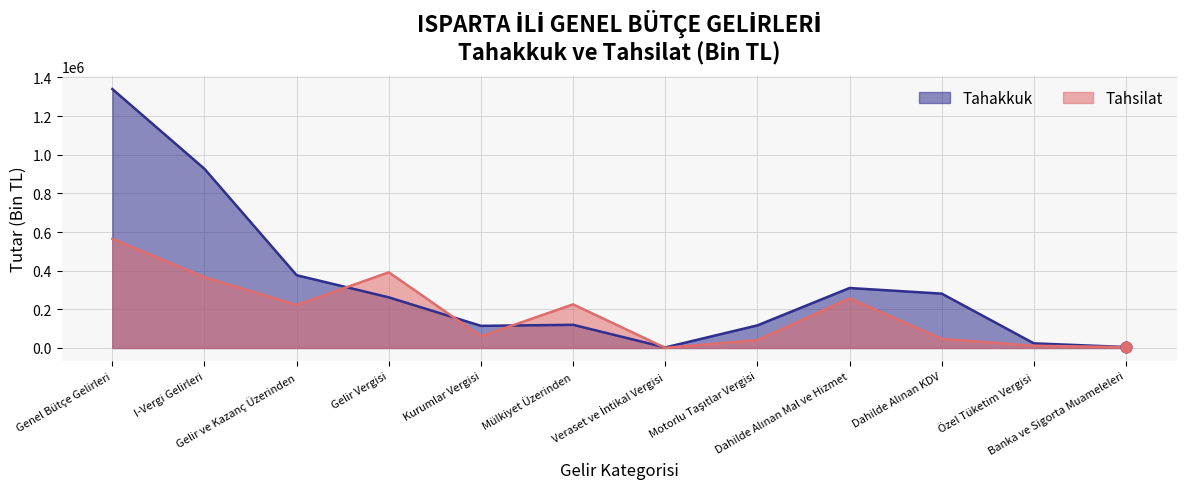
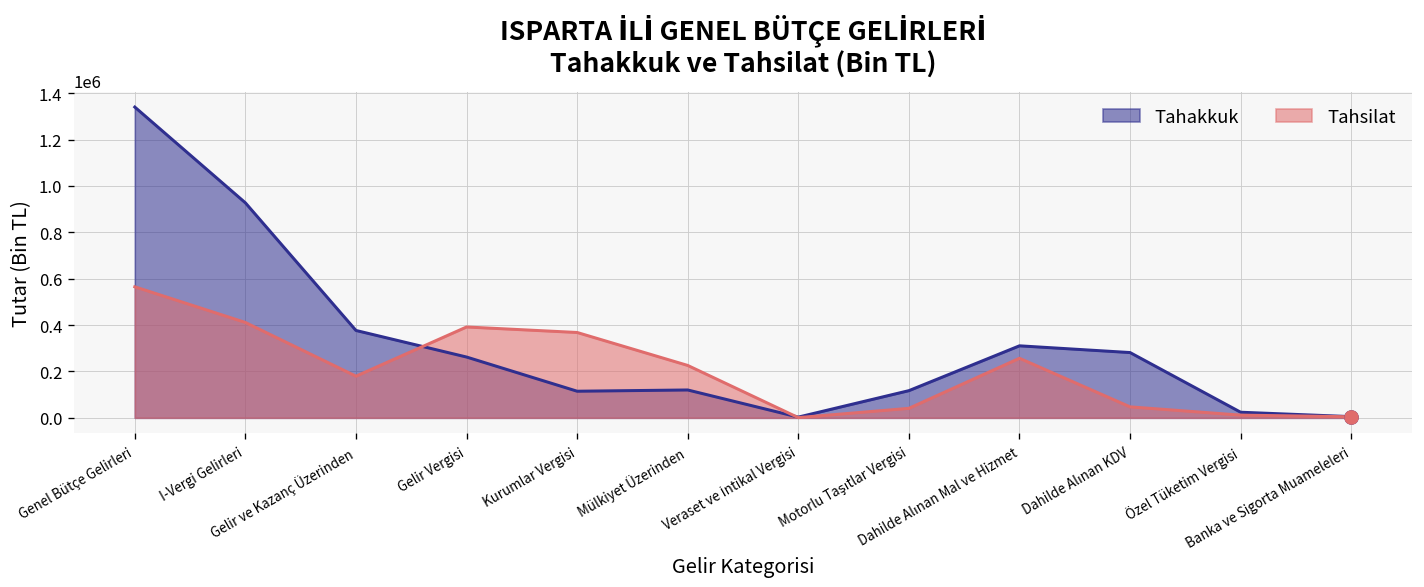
  {
    "Tahsilat": {
      "Genel Bütçe Gelirleri": 560000,
-     "I-Vergi Gelirleri": 370000,
-     "Gelir ve Kazanç Üzerinden": 220000,
+     "I-Vergi Gelirleri": 410000,
+     "Gelir ve Kazanç Üzerinden": 180000,
      "Gelir Vergisi": 390000,
-     "Kurumlar Vergisi": 60000,
+     "Kurumlar Vergisi": 370000,
      "Mülkiyet Üzerinden": 230000,
      "Motorlu Taşıtlar Vergisi": 40000,
      "Dahilde Alınan Mal ve Hizmet": 260000,
      "Dahilde Alınan KDV": 50000
    }
  }
